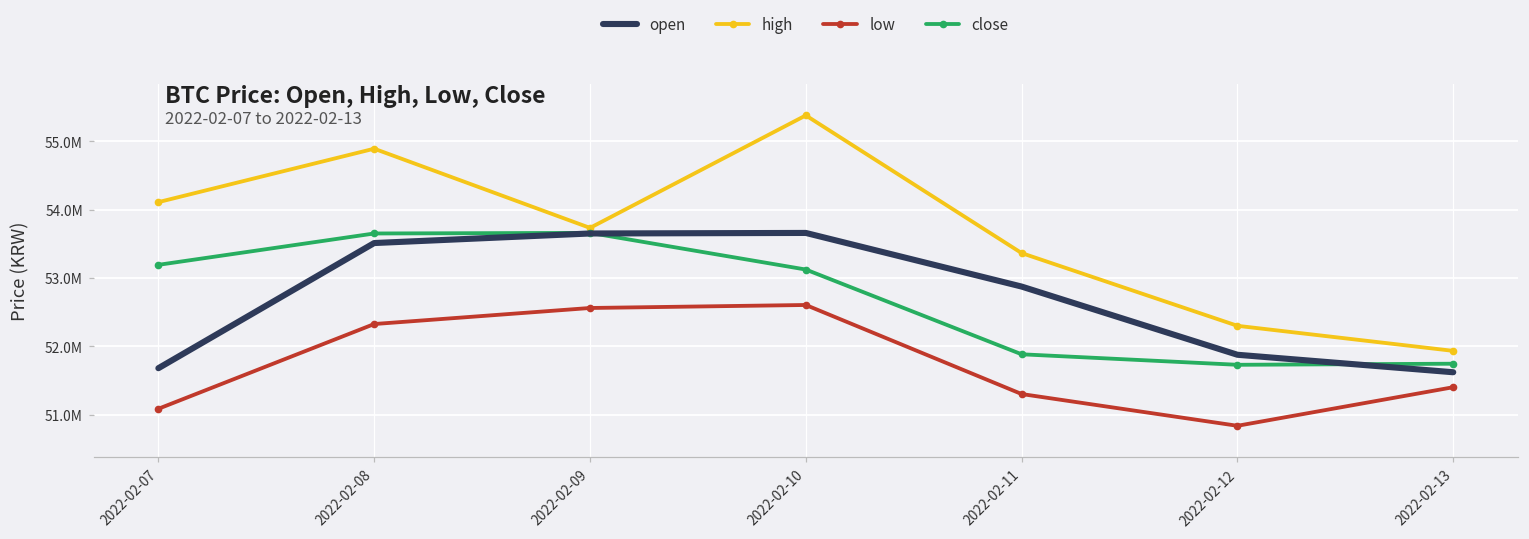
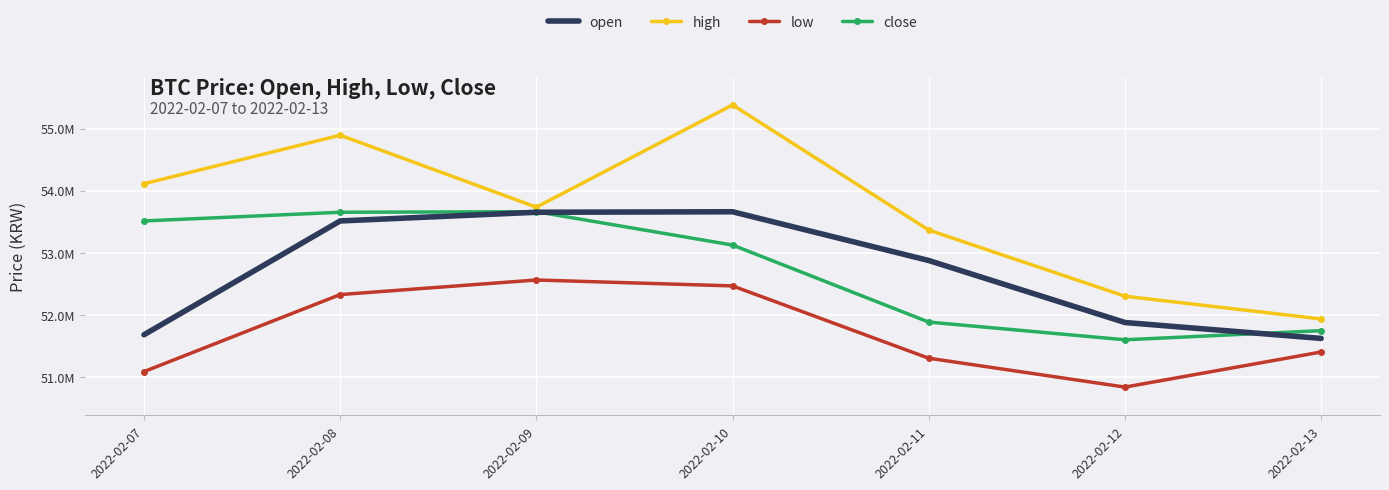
  {
    "open": {
      "2022-02-07": 51700000,
      "2022-02-08": 53500000,
      "2022-02-10": 53700000,
      "2022-02-11": 52900000,
      "2022-02-12": 51900000,
      "2022-02-13": 51600000
    },
    "high": {
      "2022-02-07": 54100000,
      "2022-02-08": 54900000,
      "2022-02-09": 53700000,
      "2022-02-10": 55400000,
      "2022-02-11": 53400000,
      "2022-02-12": 52300000,
      "2022-02-13": 51900000
    },
    "low": {
      "2022-02-07": 51100000,
      "2022-02-08": 52300000,
      "2022-02-09": 52600000,
-     "2022-02-10": 52600000,
+     "2022-02-10": 52500000,
      "2022-02-11": 51300000,
      "2022-02-12": 50800000,
      "2022-02-13": 51400000
    },
    "close": {
-     "2022-02-07": 53200000,
+     "2022-02-07": 53500000,
      "2022-02-08": 53700000,
      "2022-02-10": 53100000,
      "2022-02-11": 51900000,
-     "2022-02-12": 51700000,
+     "2022-02-12": 51600000,
      "2022-02-13": 51700000
    }
  }
